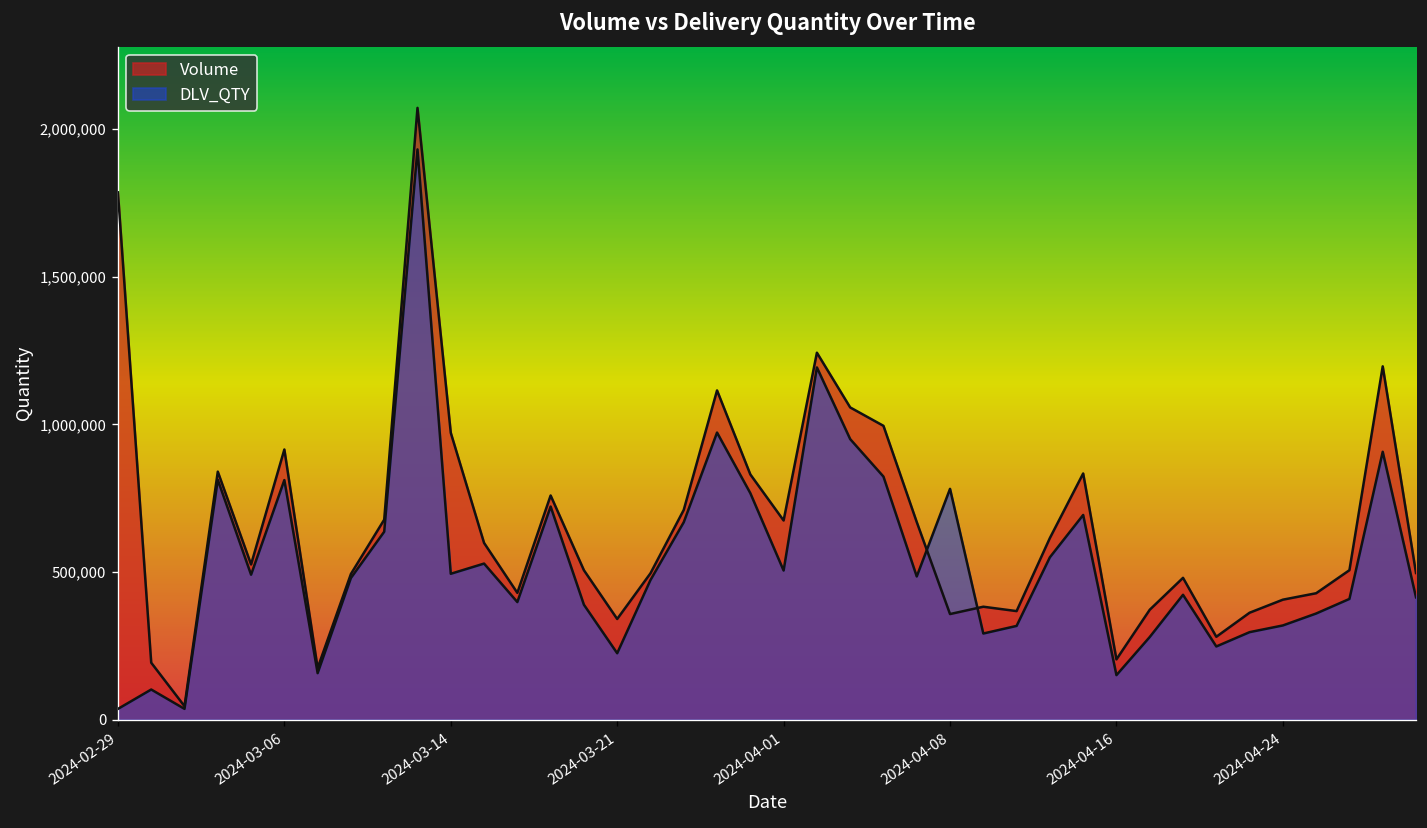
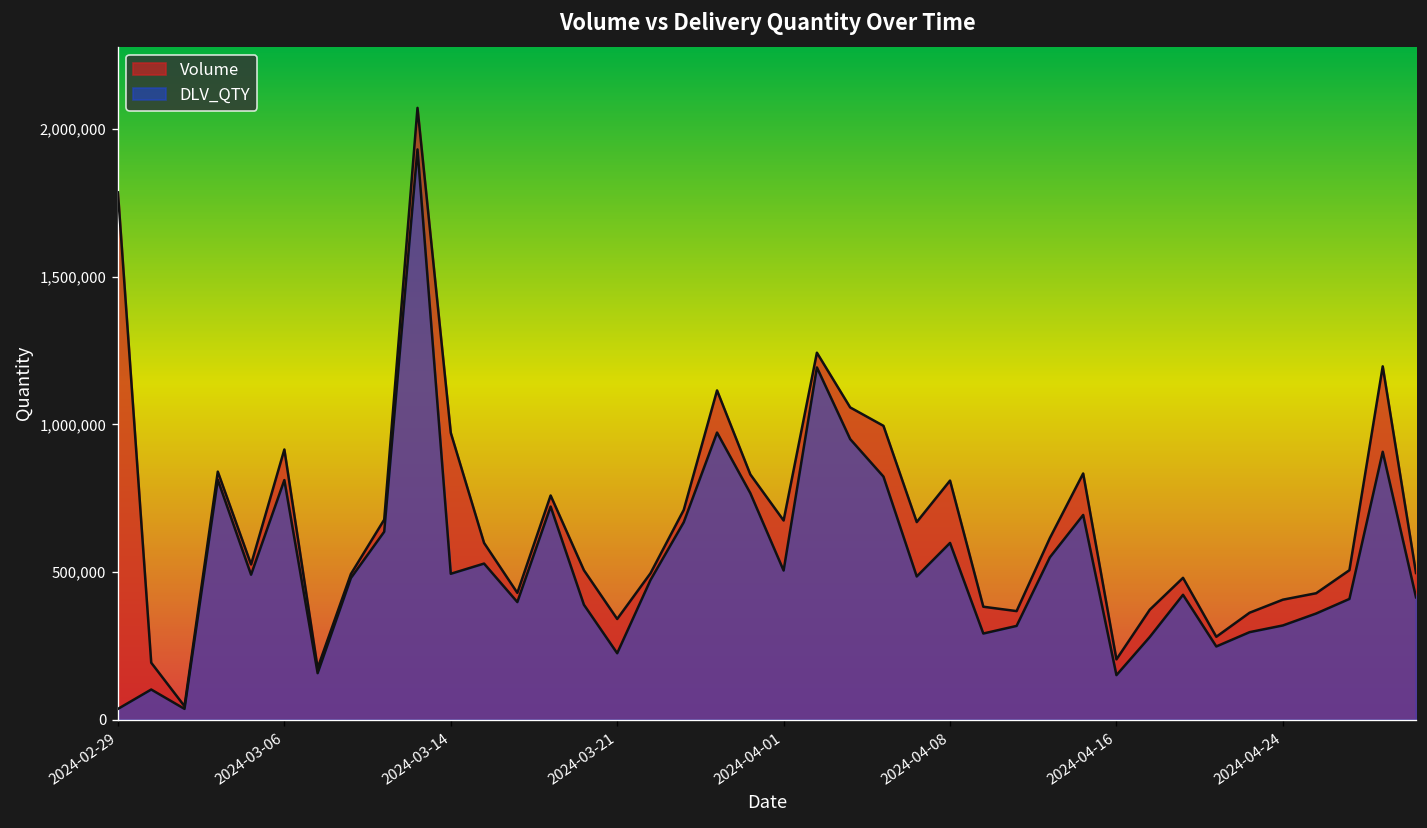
  {
    "Volume": {
      "2024-02-29": "1,790,000",
      "2024-03-06": "910,000",
      "2024-03-14": "970,000",
      "2024-03-21": "340,000",
      "2024-04-01": "670,000",
-     "2024-04-08": "360,000",
+     "2024-04-08": "810,000",
      "2024-04-16": "200,000",
      "2024-04-24": "410,000"
    },
    "DLV_QTY": {
      "2024-02-29": "40,000",
      "2024-03-06": "810,000",
      "2024-03-14": "490,000",
      "2024-03-21": "230,000",
      "2024-04-01": "510,000",
-     "2024-04-08": "780,000",
+     "2024-04-08": "600,000",
      "2024-04-16": "150,000",
      "2024-04-24": "320,000"
    }
  }
